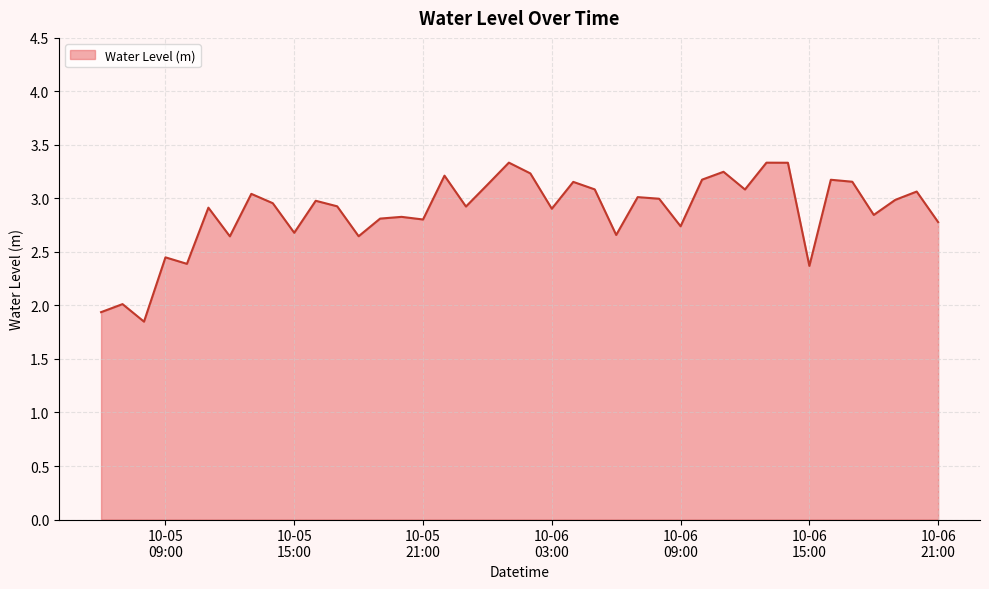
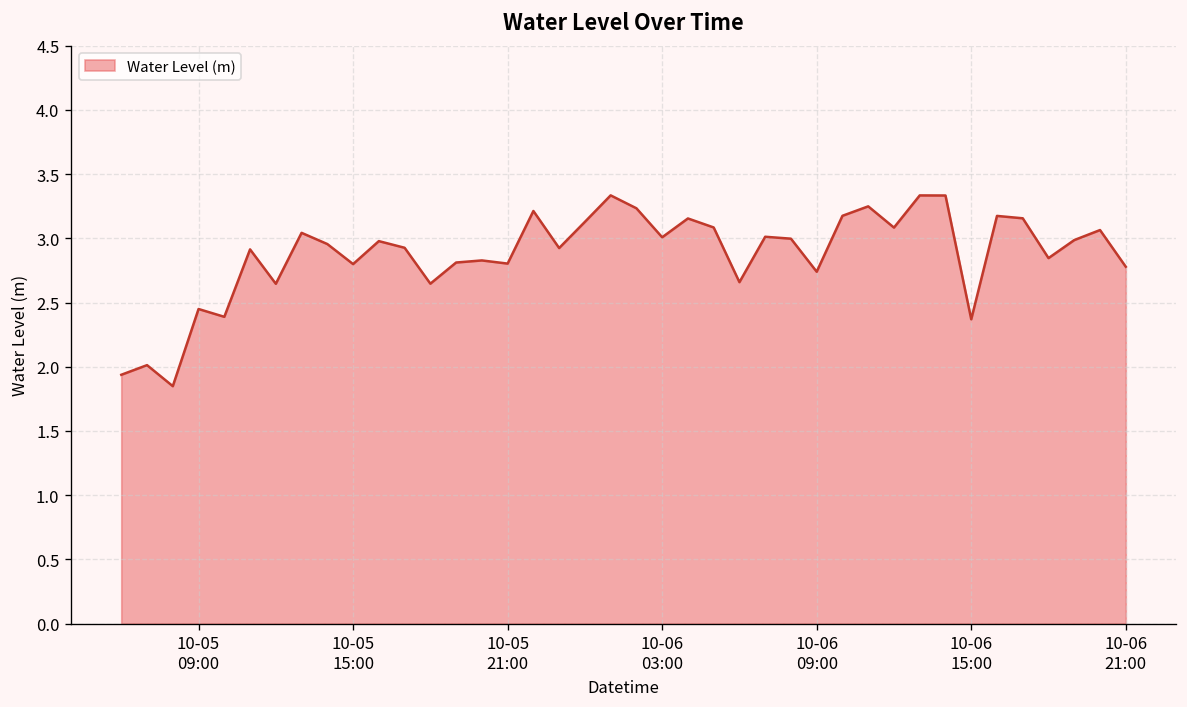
  {
    "10-05 09:00": 2.45,
-   "10-05 15:00": 2.68,
+   "10-05 15:00": 2.80,
    "10-05 21:00": 2.80,
-   "10-06 03:00": 2.90,
+   "10-06 03:00": 3.01,
    "10-06 09:00": 2.74,
    "10-06 15:00": 2.37,
    "10-06 21:00": 2.78
  }
